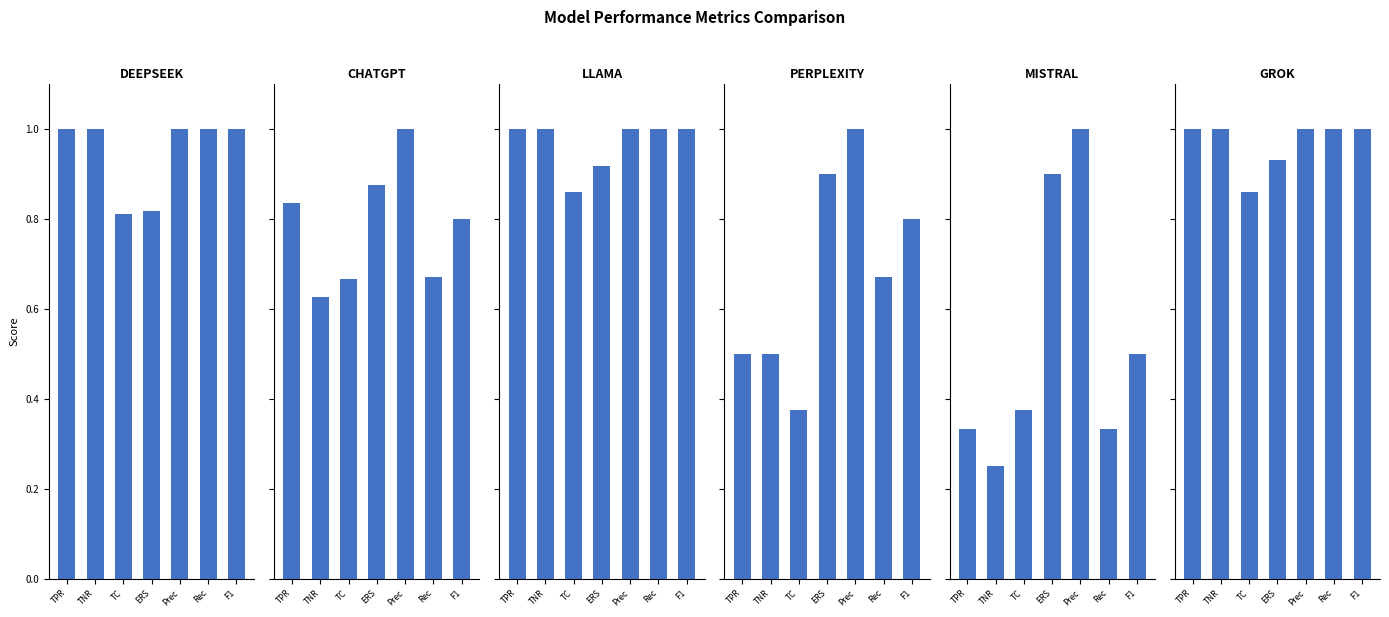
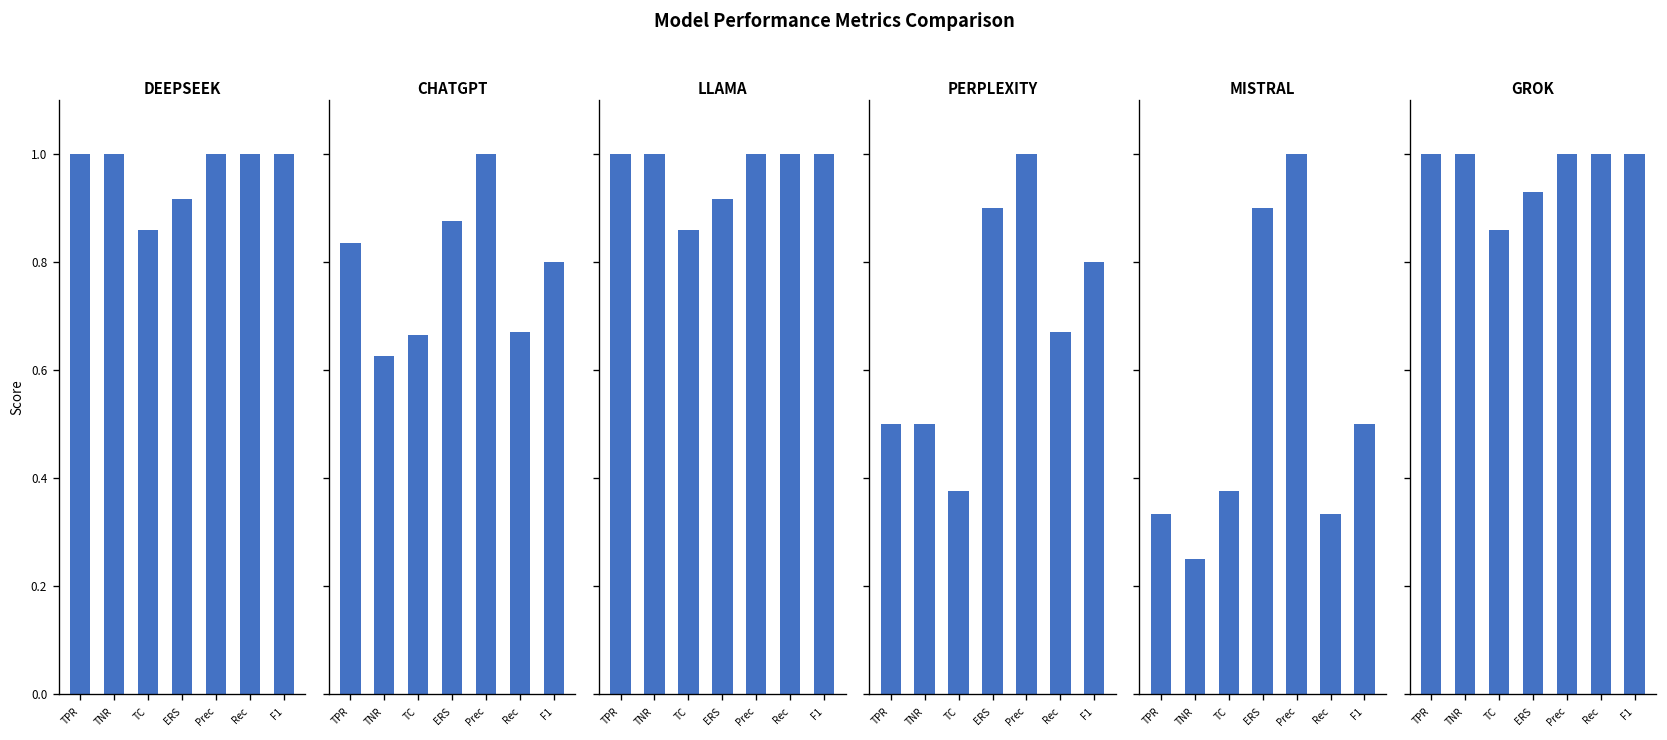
  {
    "DEEPSEEK": {
      "TPR": 1.00,
      "TNR": 1.00,
-     "TC": 0.81,
-     "ERS": 0.82,
+     "TC": 0.86,
+     "ERS": 0.92,
      "Prec": 1.00,
      "Rec": 1.00,
      "F1": 1.00
    }
  }
